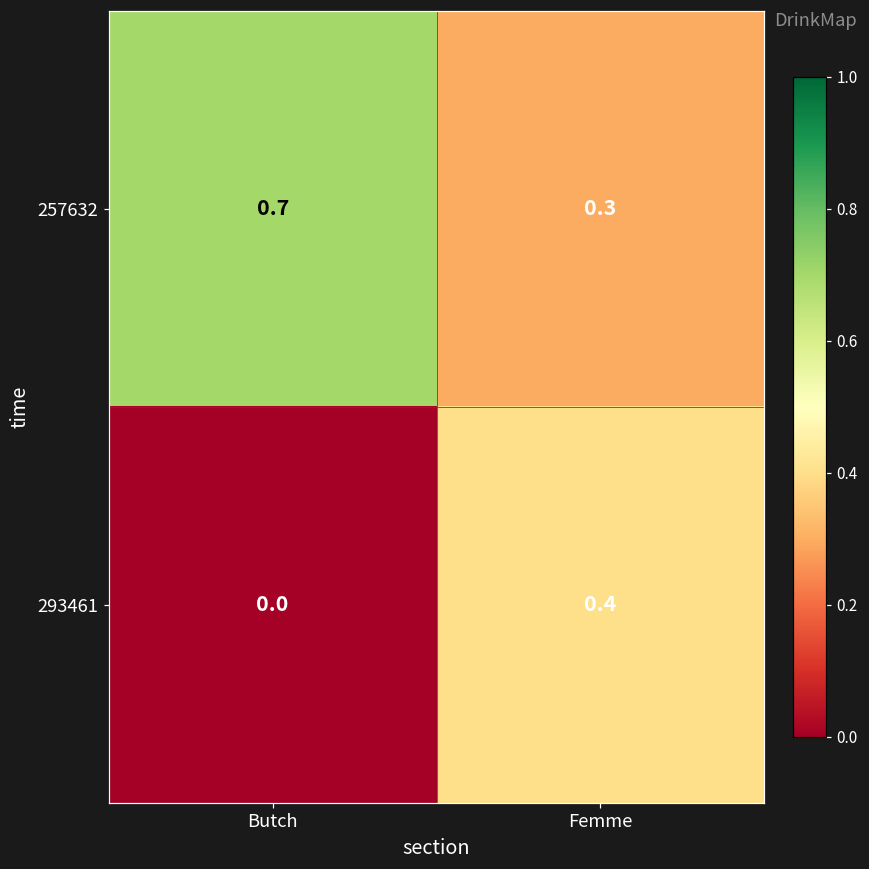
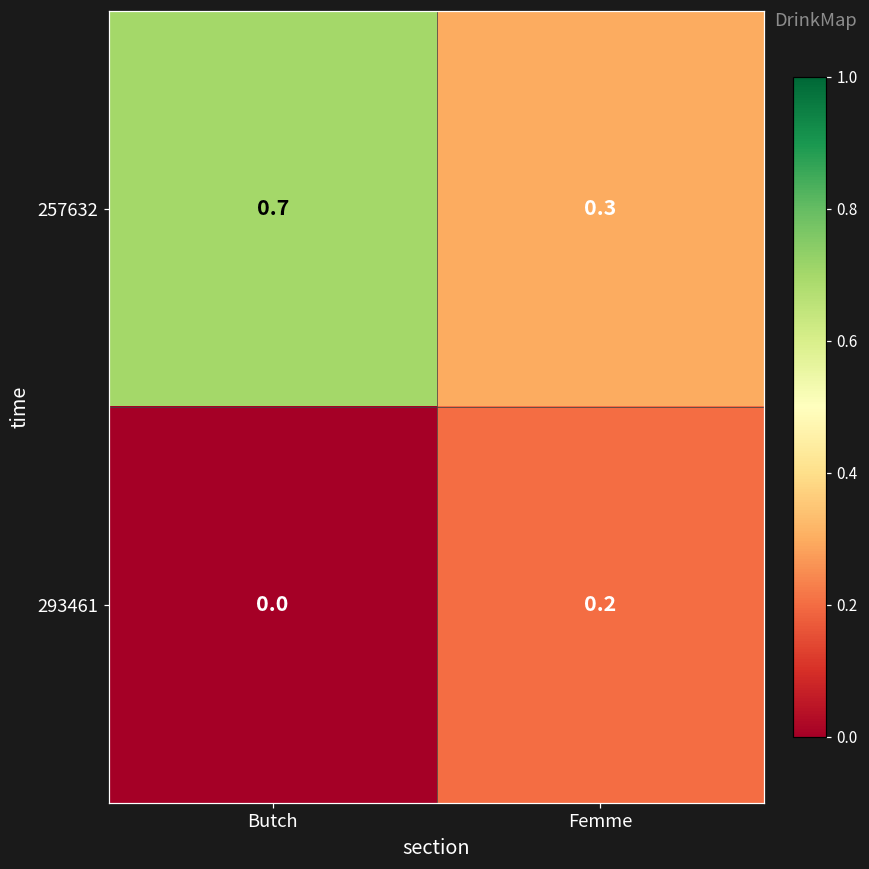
  {
    "257632": {
      "Butch": 0.7,
      "Femme": 0.3
    },
    "293461": {
      "Butch": 0.0,
-     "Femme": 0.4
+     "Femme": 0.2
    }
  }
